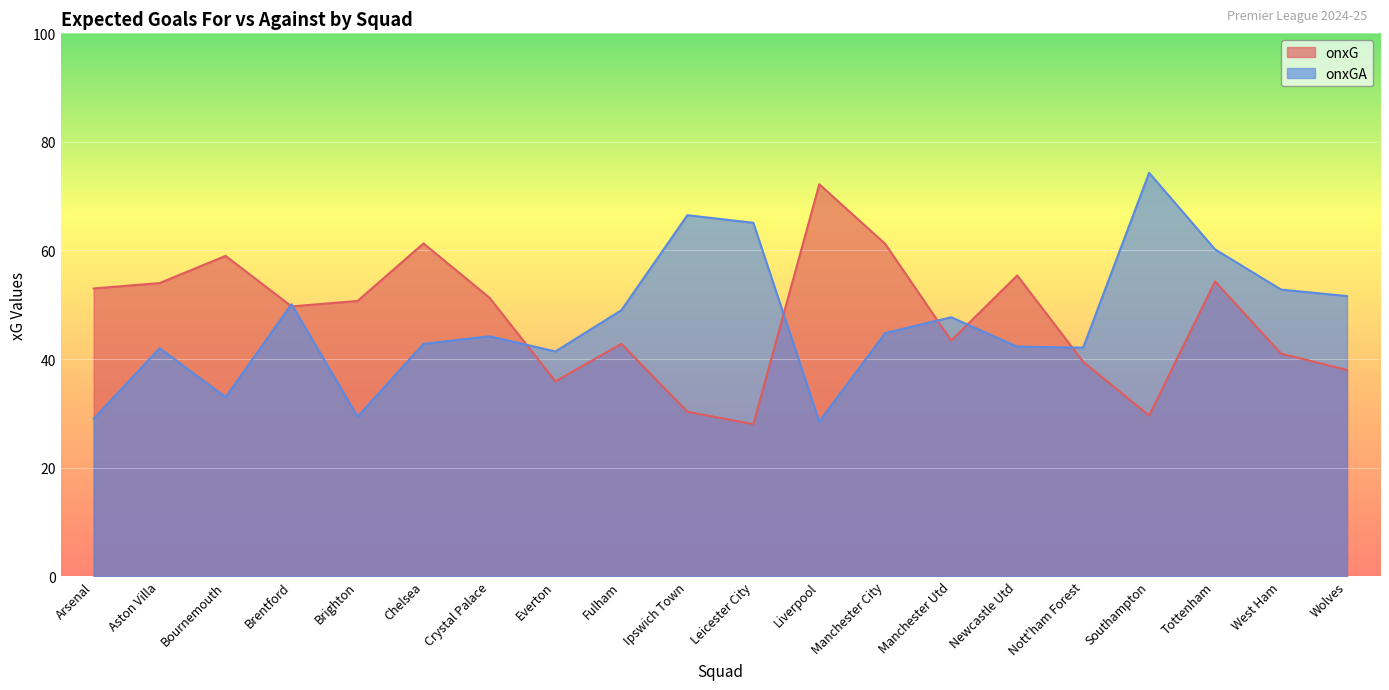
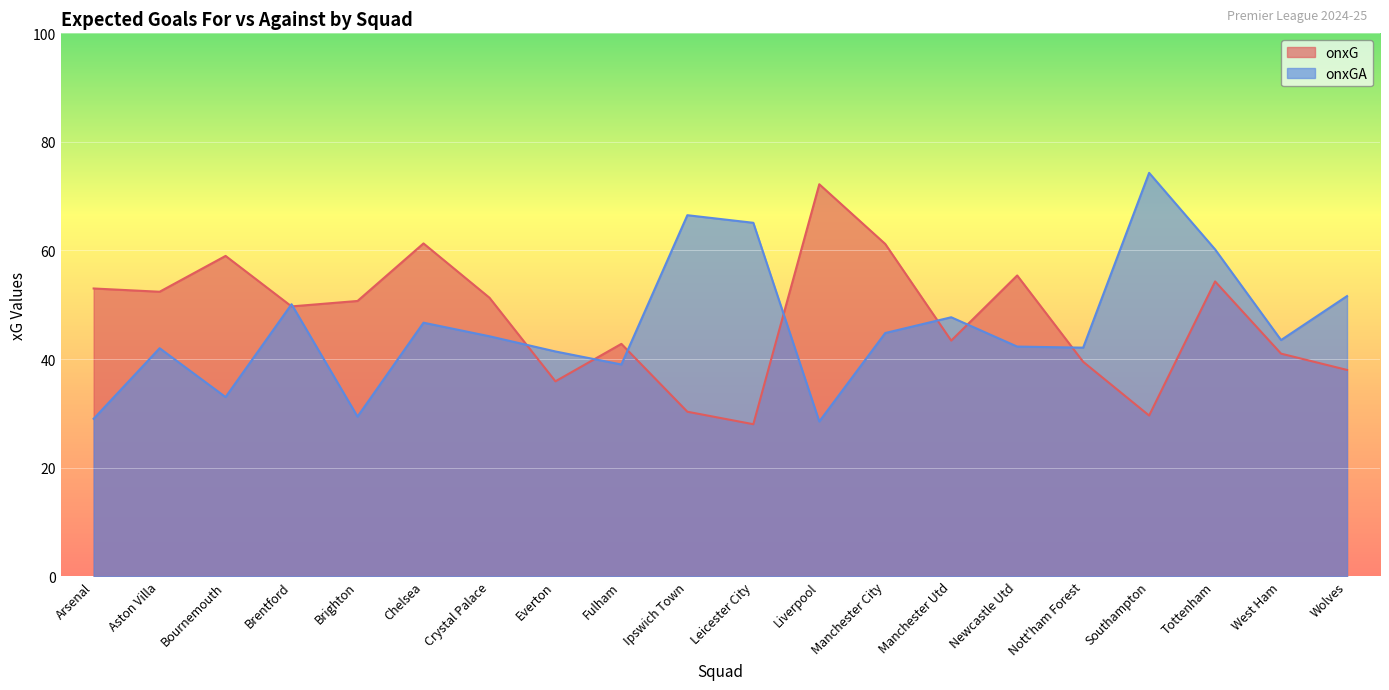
  {
    "onxG": {
      "Arsenal": 53,
-     "Aston Villa": 54,
+     "Aston Villa": 52,
      "Bournemouth": 59,
      "Brighton": 51,
      "Chelsea": 61,
      "Crystal Palace": 51,
      "Everton": 36,
      "Fulham": 43,
      "Ipswich Town": 30,
      "Leicester City": 28,
      "Liverpool": 72,
      "Manchester City": 61,
      "Manchester Utd": 43,
      "Newcastle Utd": 55,
      "Nott'ham Forest": 40,
      "Southampton": 30,
      "Tottenham": 54,
      "West Ham": 41,
      "Wolves": 38
    },
    "onxGA": {
      "Arsenal": 29,
      "Aston Villa": 42,
      "Bournemouth": 33,
      "Brighton": 29,
-     "Chelsea": 43,
+     "Chelsea": 47,
      "Crystal Palace": 44,
      "Everton": 41,
-     "Fulham": 49,
+     "Fulham": 39,
      "Ipswich Town": 67,
      "Leicester City": 65,
      "Liverpool": 29,
      "Manchester City": 45,
      "Manchester Utd": 48,
      "Newcastle Utd": 42,
      "Nott'ham Forest": 42,
      "Southampton": 74,
      "Tottenham": 60,
-     "West Ham": 53,
+     "West Ham": 44,
      "Wolves": 52
    }
  }
